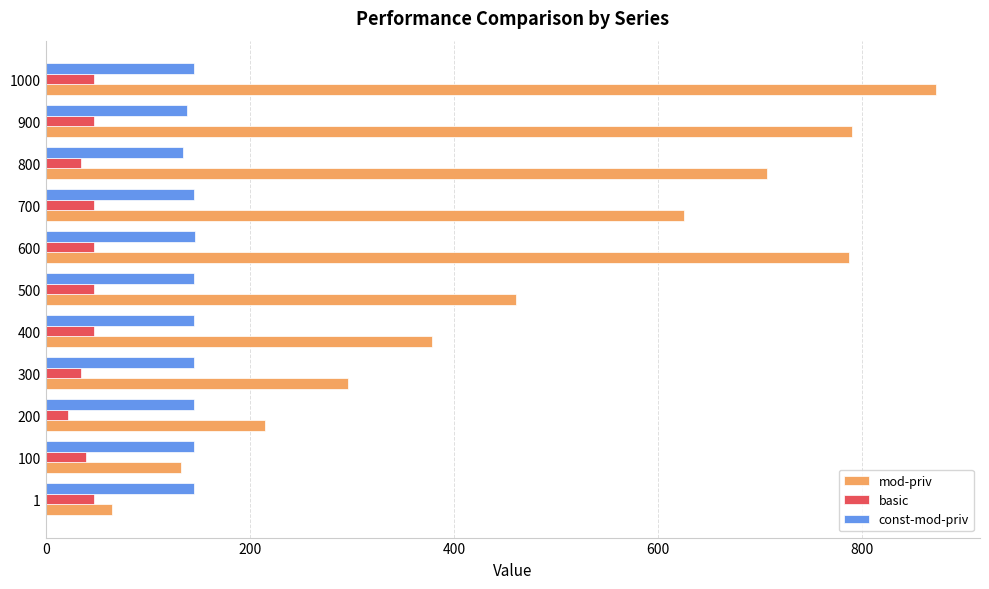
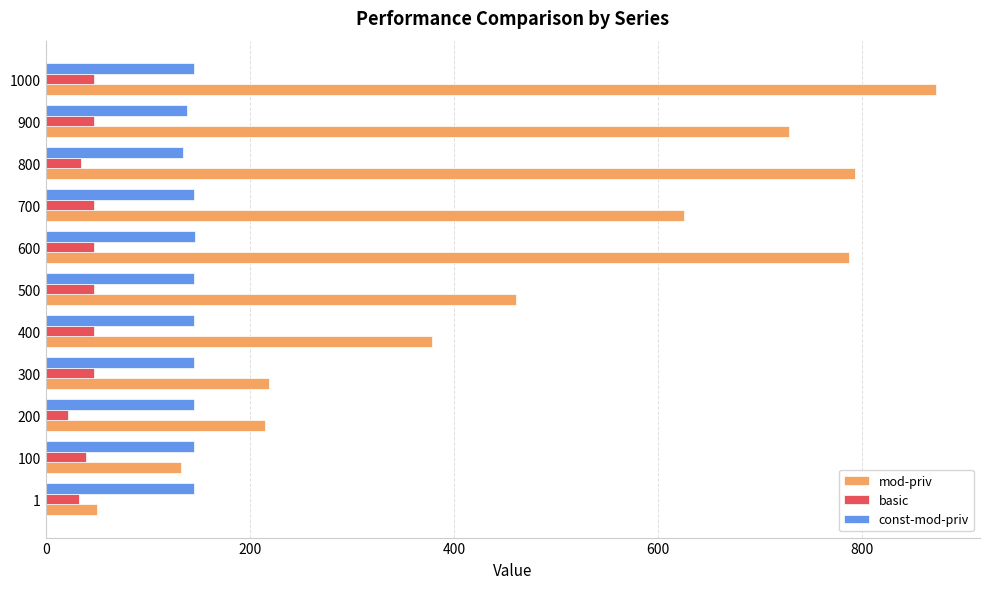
  {
    "mod-priv": {
      "1000": 872,
-     "900": 790,
-     "800": 707,
+     "900": 728,
+     "800": 793,
      "700": 626,
      "600": 787,
      "500": 461,
      "400": 379,
-     "300": 297,
+     "300": 219,
      "200": 215,
      "100": 132,
-     "1": 65
+     "1": 51
    },
    "basic": {
      "1000": 47,
      "900": 47,
      "800": 35,
      "700": 47,
      "600": 47,
      "500": 47,
      "400": 47,
-     "300": 34,
+     "300": 47,
      "200": 22,
      "100": 39,
-     "1": 47
+     "1": 32
    },
    "const-mod-priv": {
      "1000": 145,
      "900": 138,
      "800": 135,
      "700": 146,
      "600": 146,
      "500": 145,
      "400": 145,
      "300": 145,
      "200": 145,
      "100": 145,
      "1": 145
    }
  }
